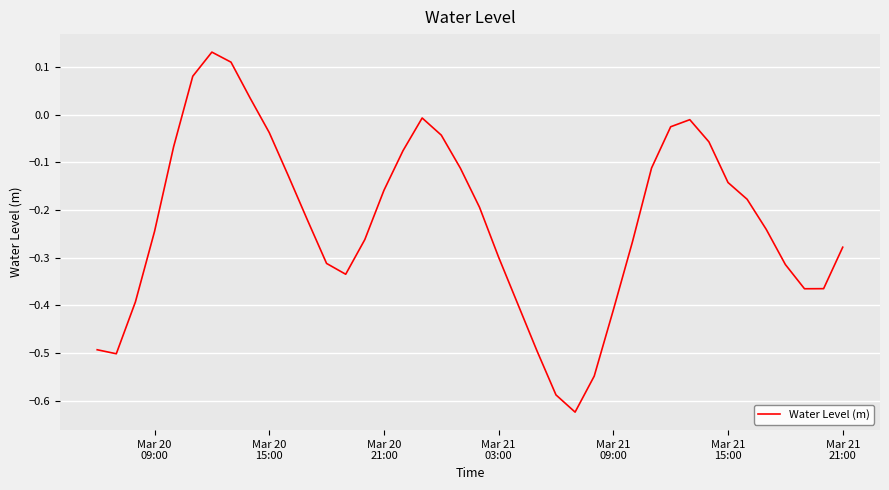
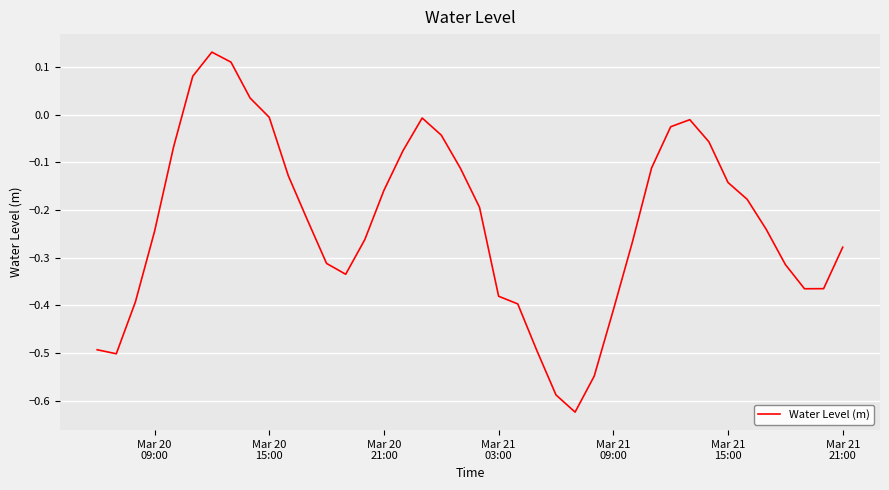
  {
    "Mar 20 09:00": -0.24,
-   "Mar 20 15:00": -0.04,
+   "Mar 20 15:00": -0.01,
    "Mar 20 21:00": -0.16,
-   "Mar 21 03:00": -0.30,
+   "Mar 21 03:00": -0.38,
    "Mar 21 09:00": -0.41,
    "Mar 21 15:00": -0.14,
    "Mar 21 21:00": -0.28
  }
